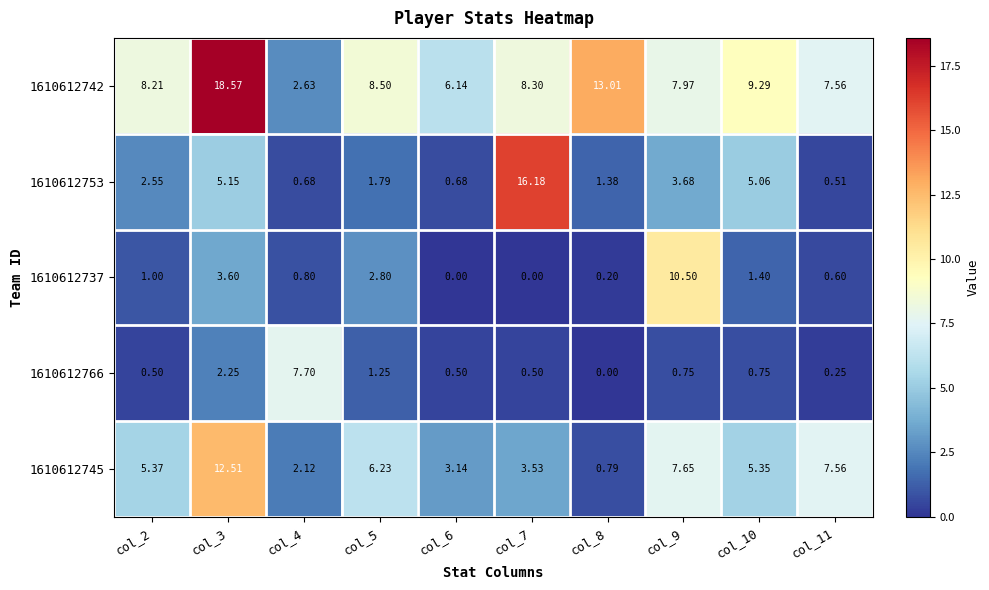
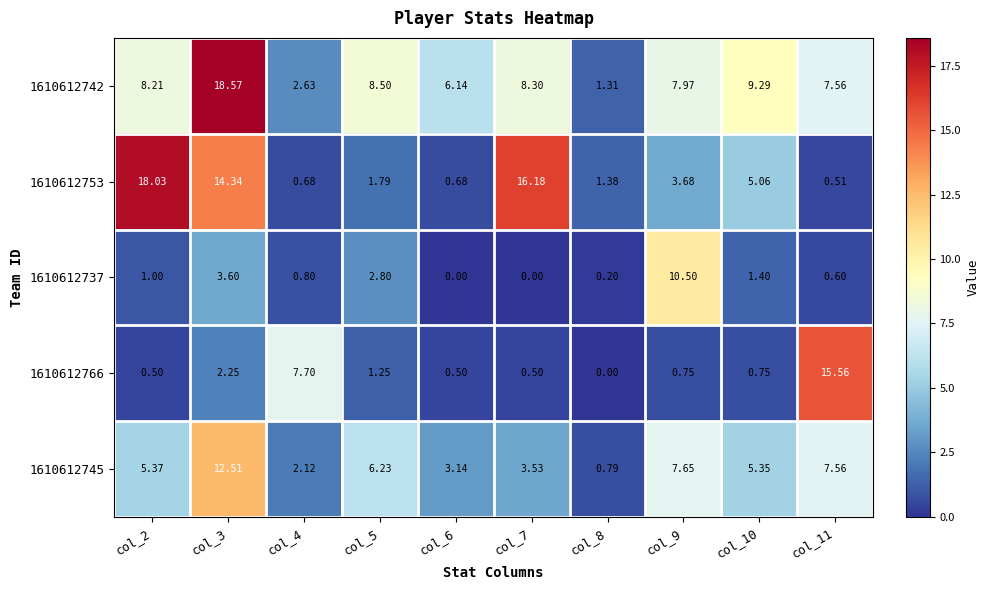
  {
    "1610612742": {
      "col_2": 8.21,
      "col_3": 18.57,
      "col_4": 2.63,
      "col_5": 8.50,
      "col_6": 6.14,
      "col_7": 8.30,
-     "col_8": 13.01,
+     "col_8": 1.31,
      "col_9": 7.97,
      "col_10": 9.29,
      "col_11": 7.56
    },
    "1610612753": {
-     "col_2": 2.55,
-     "col_3": 5.15,
+     "col_2": 18.03,
+     "col_3": 14.34,
      "col_4": 0.68,
      "col_5": 1.79,
      "col_6": 0.68,
      "col_7": 16.18,
      "col_8": 1.38,
      "col_9": 3.68,
      "col_10": 5.06,
      "col_11": 0.51
    },
    "1610612737": {
      "col_2": 1.00,
      "col_3": 3.60,
      "col_4": 0.80,
      "col_5": 2.80,
      "col_6": 0.00,
      "col_7": 0.00,
      "col_8": 0.20,
      "col_9": 10.50,
      "col_10": 1.40,
      "col_11": 0.60
    },
    "1610612766": {
      "col_2": 0.50,
      "col_3": 2.25,
      "col_4": 7.70,
      "col_5": 1.25,
      "col_6": 0.50,
      "col_7": 0.50,
      "col_8": 0.00,
      "col_9": 0.75,
      "col_10": 0.75,
-     "col_11": 0.25
+     "col_11": 15.56
    },
    "1610612745": {
      "col_2": 5.37,
      "col_3": 12.51,
      "col_4": 2.12,
      "col_5": 6.23,
      "col_6": 3.14,
      "col_7": 3.53,
      "col_8": 0.79,
      "col_9": 7.65,
      "col_10": 5.35,
      "col_11": 7.56
    }
  }
